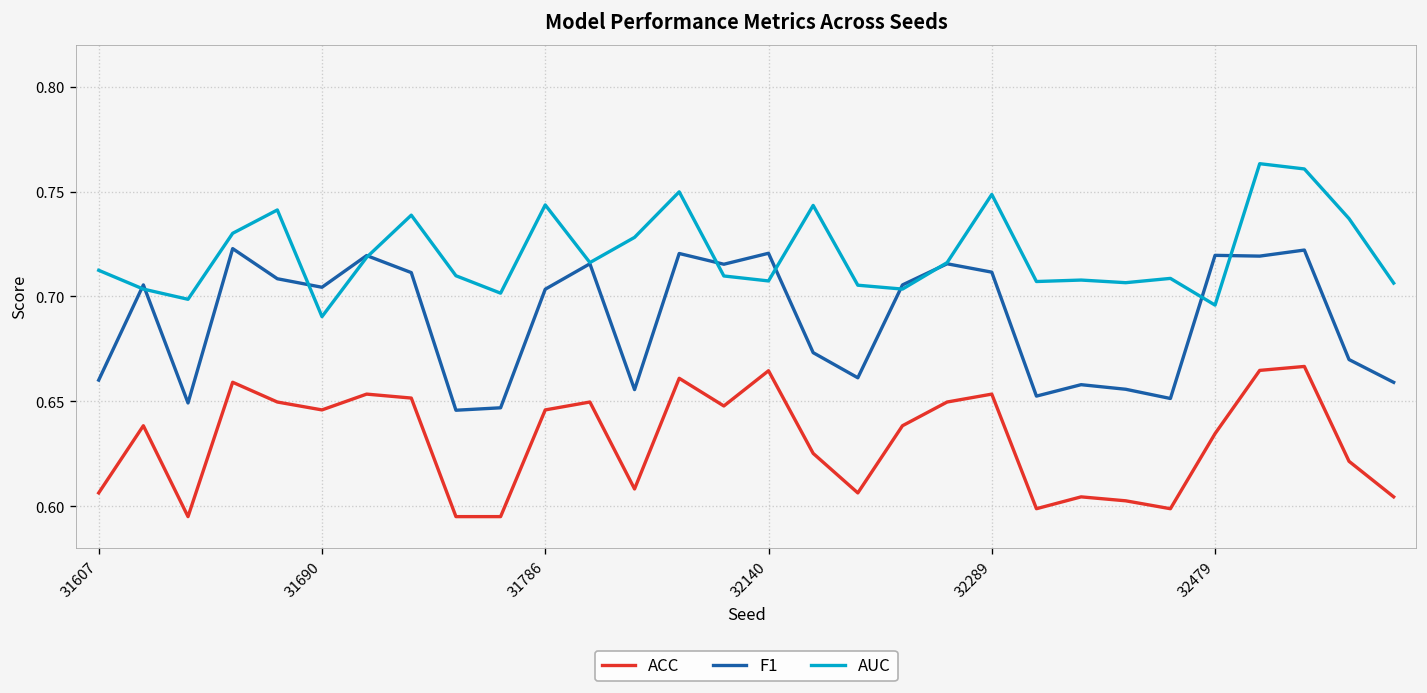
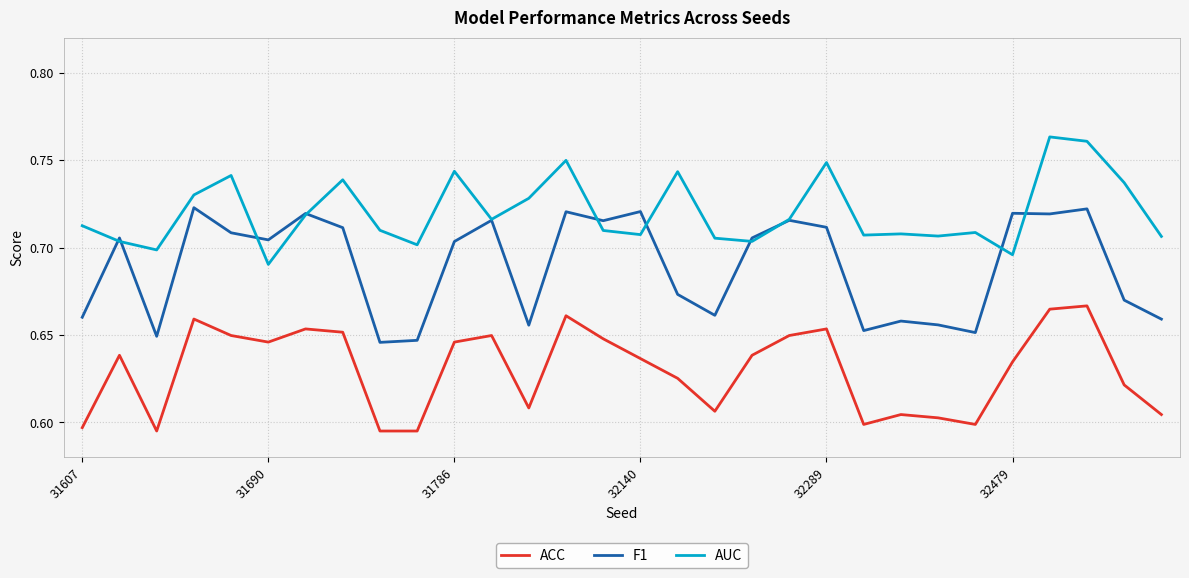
  {
    "ACC": {
-     "31607": 0.606,
+     "31607": 0.597,
      "31690": 0.646,
      "31786": 0.646,
-     "32140": 0.665,
+     "32140": 0.637,
      "32289": 0.653,
      "32479": 0.635
    },
    "F1": {
      "31607": 0.660,
      "31690": 0.704,
      "31786": 0.703,
      "32140": 0.721,
      "32289": 0.712,
      "32479": 0.720
    },
    "AUC": {
      "31607": 0.712,
      "31690": 0.690,
      "31786": 0.744,
      "32140": 0.707,
      "32289": 0.749,
      "32479": 0.696
    }
  }
